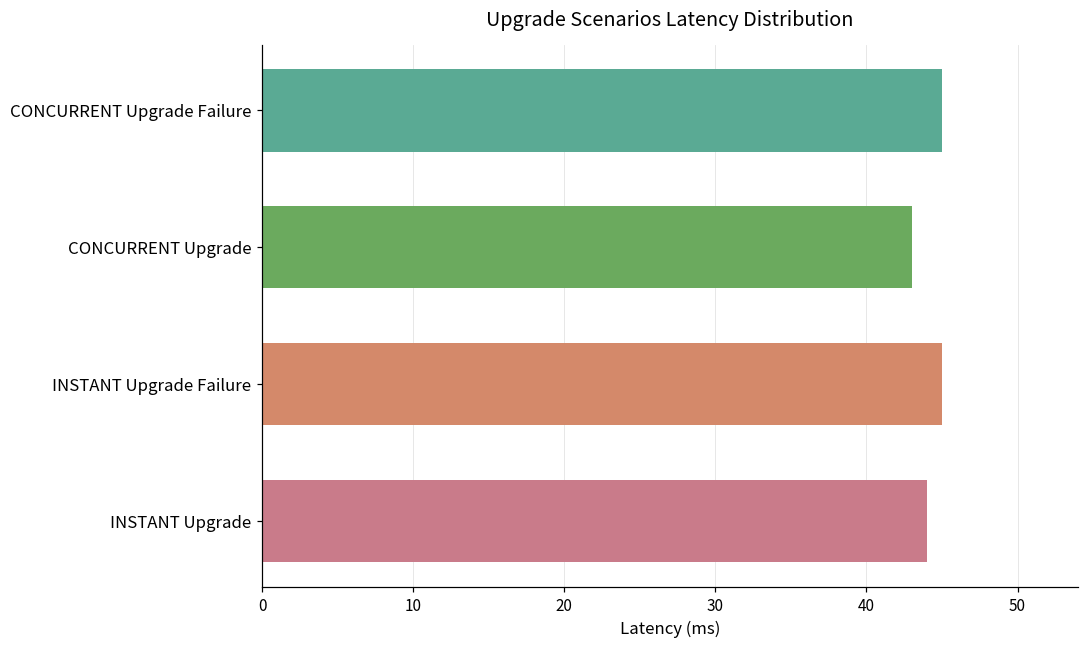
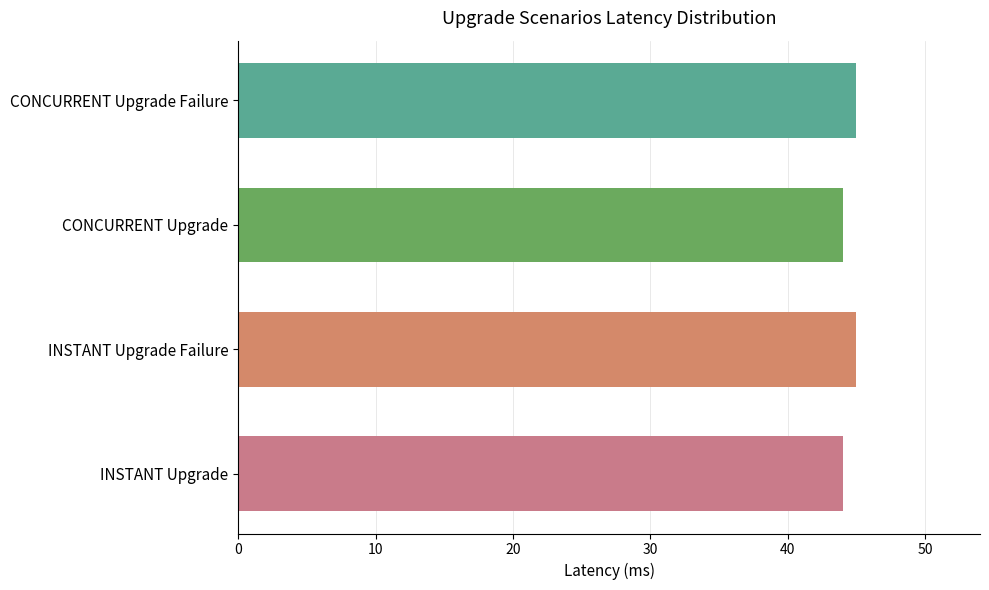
  {
    "CONCURRENT Upgrade Failure": 45,
-   "CONCURRENT Upgrade": 43,
+   "CONCURRENT Upgrade": 44,
    "INSTANT Upgrade Failure": 45,
    "INSTANT Upgrade": 44
  }
